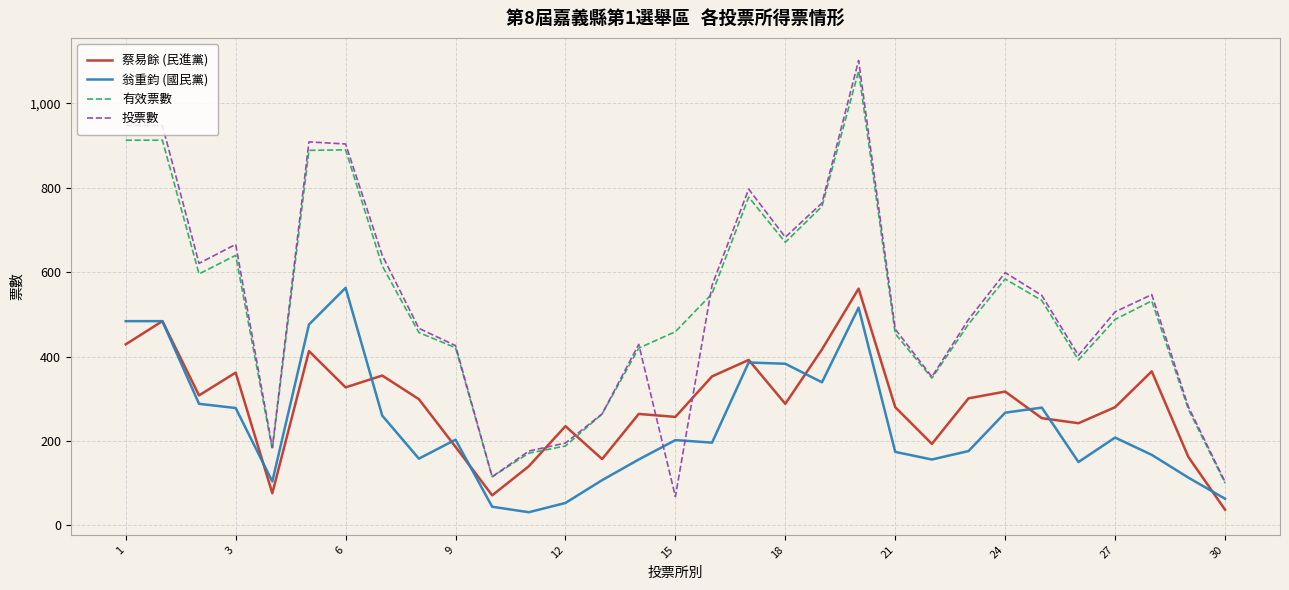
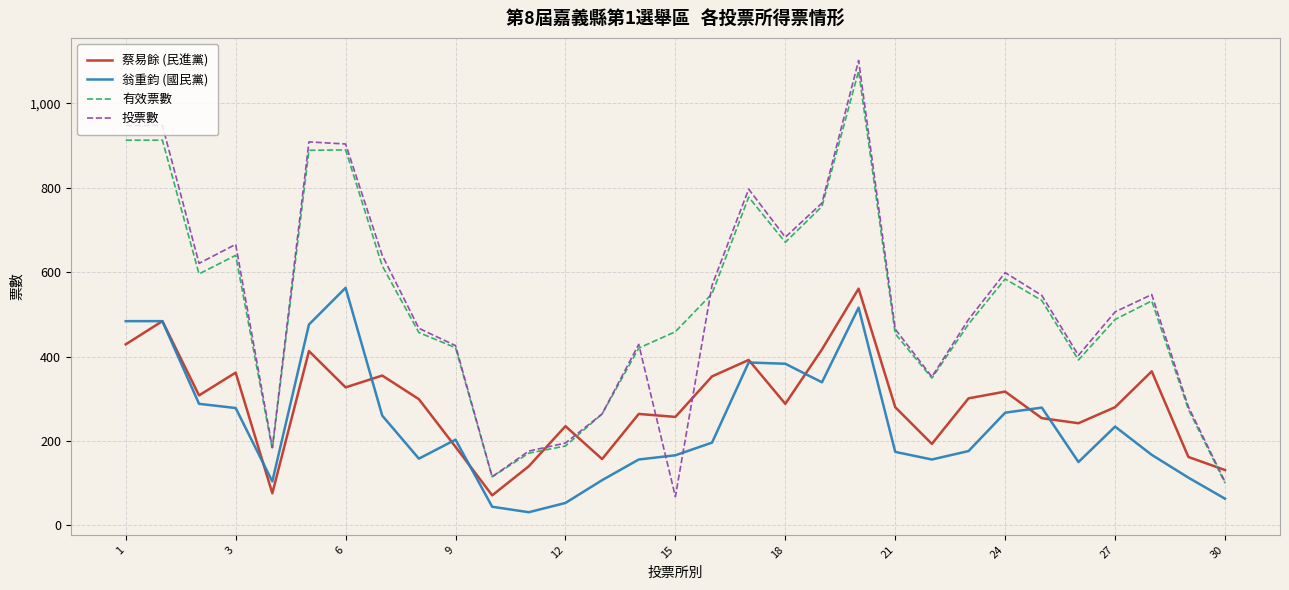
  {
    "蔡易餘 (民進黨)": {
      "3": 360,
      "6": 330,
      "9": 190,
      "12": 240,
      "15": 260,
      "18": 290,
      "21": 280,
      "24": 320,
      "27": 280,
-     "30": 40
+     "30": 130
    },
    "翁重鈞 (國民黨)": {
      "3": 280,
      "6": 560,
      "9": 200,
      "12": 50,
-     "15": 200,
+     "15": 170,
      "18": 380,
      "21": 170,
      "24": 270,
-     "27": 210,
+     "27": 230,
      "30": 60
    },
    "有效票數": {
      "3": 640,
      "6": 890,
      "12": 190,
      "15": 460,
      "18": 670,
      "21": 450,
      "24": 580,
      "27": 490
    },
    "投票數": {
      "3": 670,
      "6": 900,
      "12": 200,
      "15": 70,
      "18": 680,
      "21": 470,
      "24": 600,
      "27": 510
    }
  }
